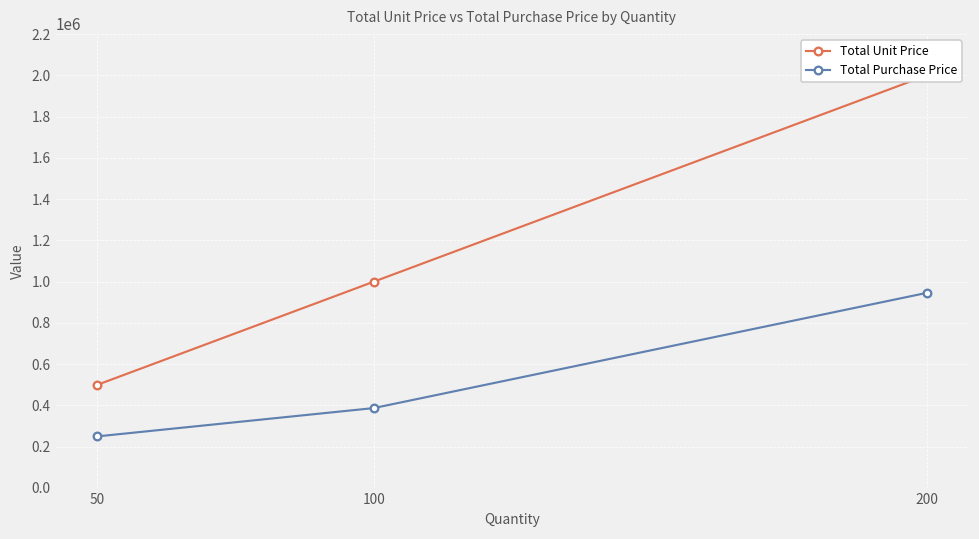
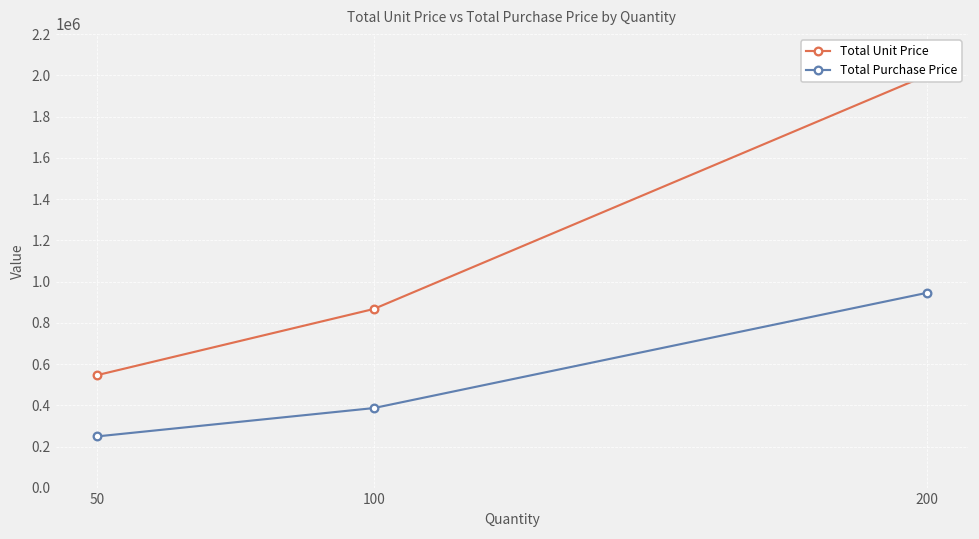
  {
    "Total Unit Price": {
-     "50": 500000,
-     "100": 1000000
+     "50": 550000,
+     "100": 870000
    },
    "Total Purchase Price": {
      "50": 250000,
      "100": 390000,
      "200": 950000
    }
  }
